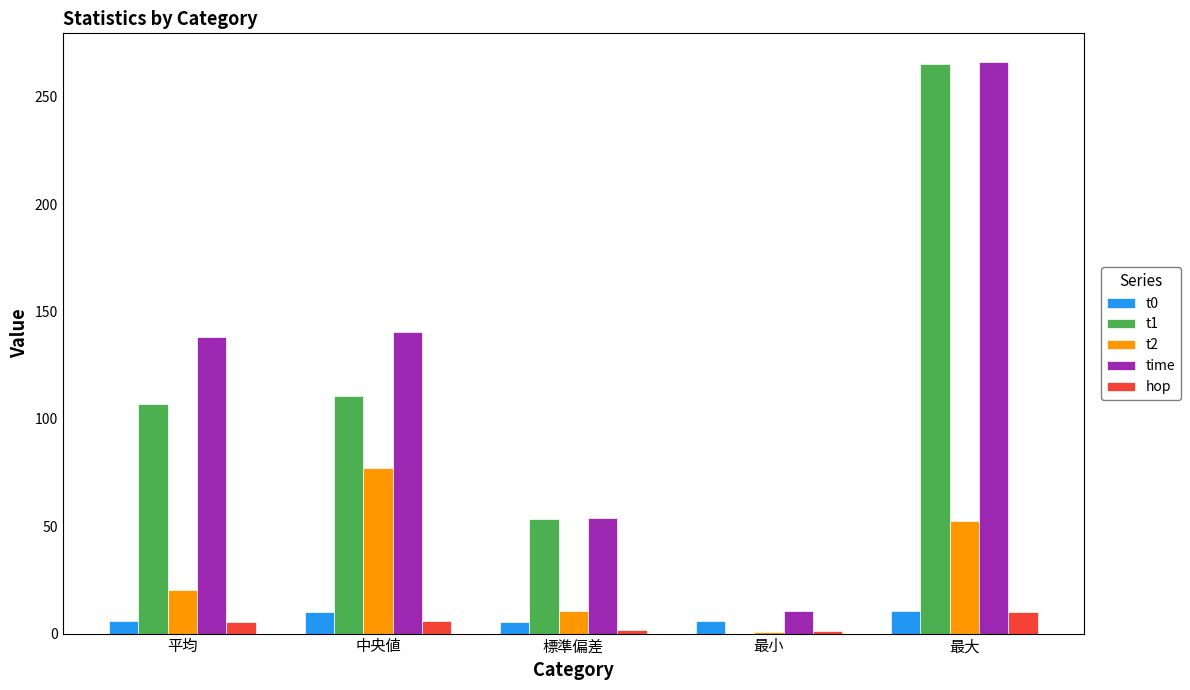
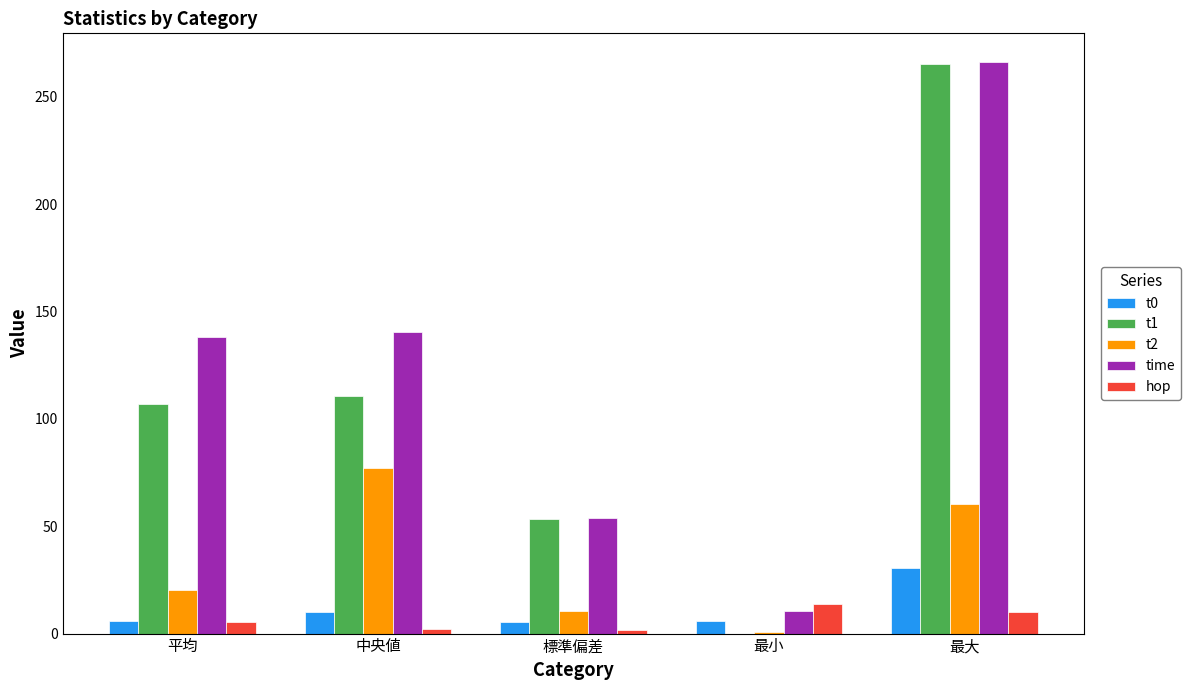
  {
    "t0": {
      "平均": 6,
      "中央値": 10,
      "標準偏差": 5,
      "最小": 6,
-     "最大": 11
+     "最大": 30
    },
    "t1": {
      "平均": 107,
      "中央値": 111,
      "標準偏差": 54,
      "最小": 0,
      "最大": 266
    },
    "t2": {
      "平均": 21,
      "中央値": 77,
      "標準偏差": 11,
-     "最大": 52
+     "最大": 61
    },
    "time": {
      "平均": 138,
      "中央値": 141,
      "標準偏差": 54,
      "最小": 11,
      "最大": 266
    },
    "hop": {
      "平均": 5,
-     "中央値": 6,
+     "中央値": 2,
      "標準偏差": 2,
-     "最小": 1,
+     "最小": 14,
      "最大": 10
    }
  }
